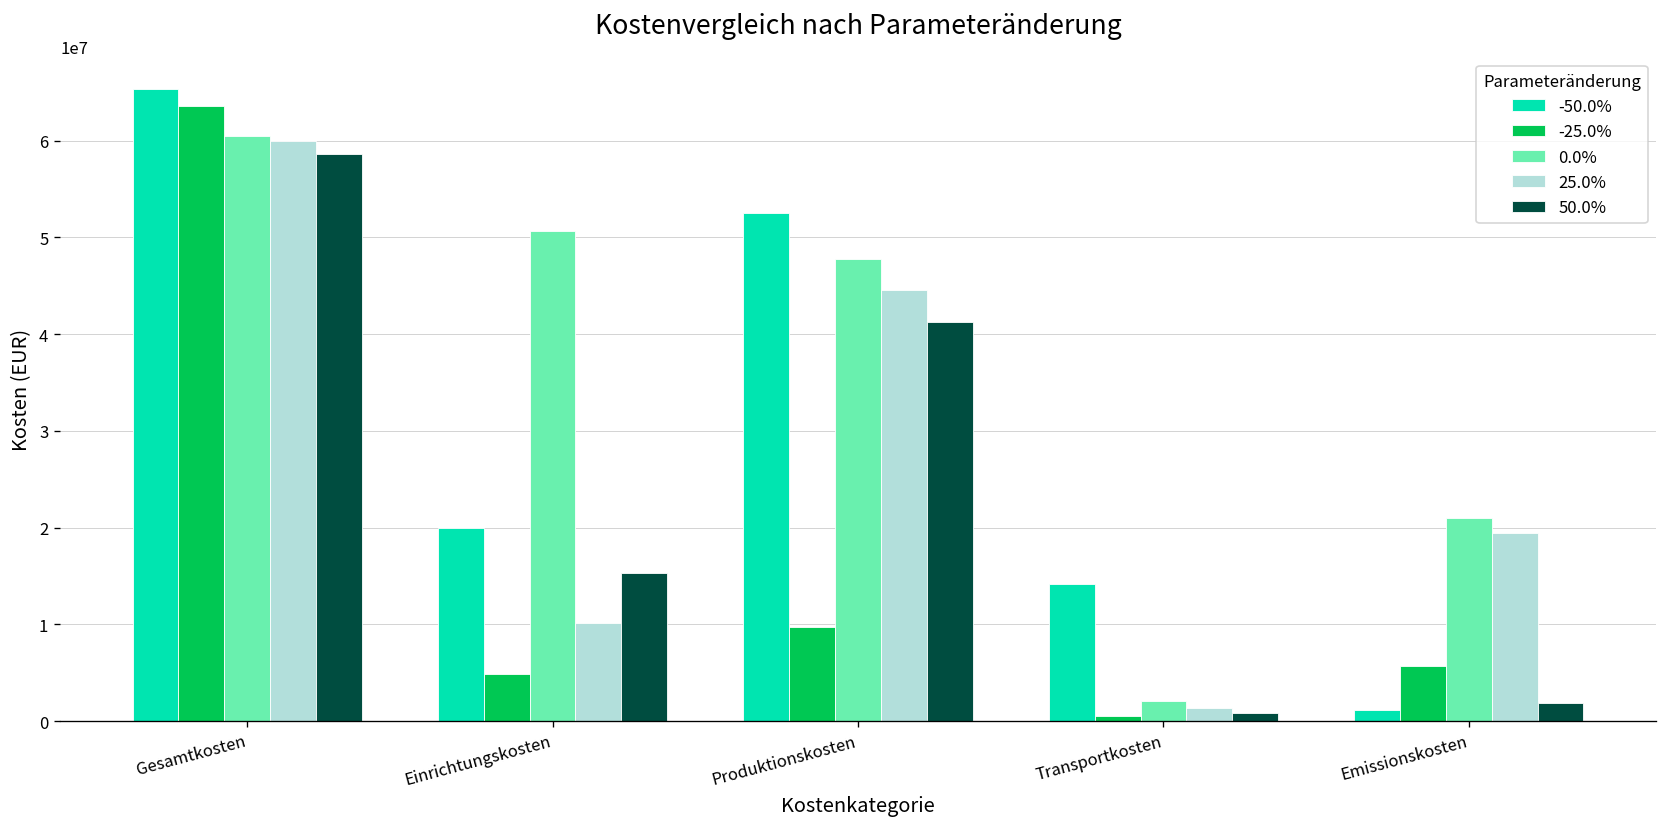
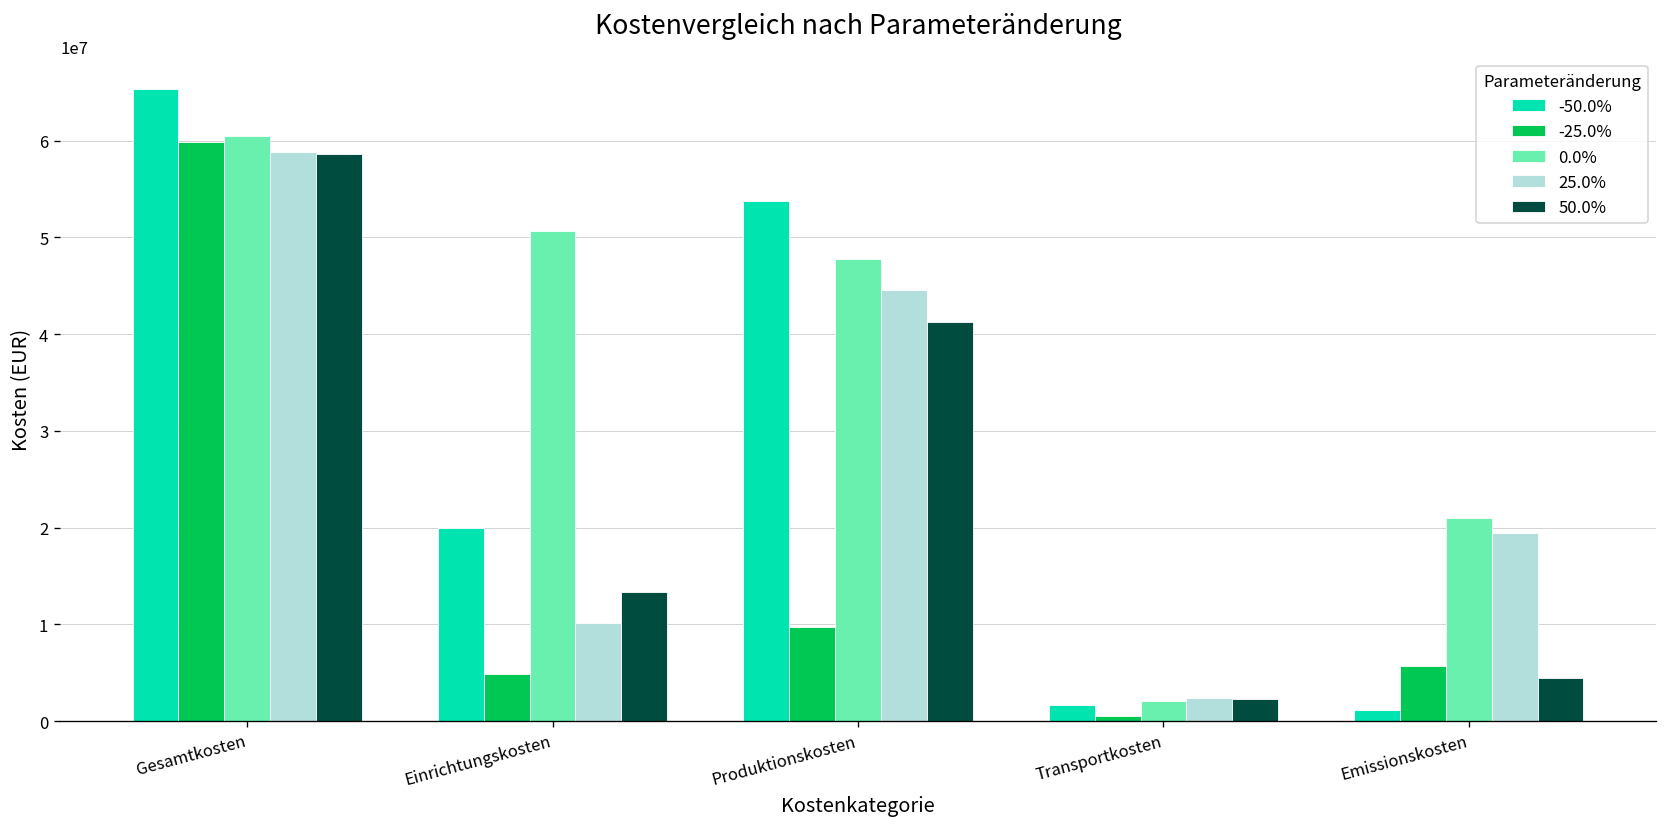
  {
    "-50.0%": {
      "Gesamtkosten": 65000000,
      "Einrichtungskosten": 20000000,
-     "Produktionskosten": 53000000,
-     "Transportkosten": 14000000,
+     "Produktionskosten": 54000000,
+     "Transportkosten": 2000000,
      "Emissionskosten": 1000000
    },
    "-25.0%": {
-     "Gesamtkosten": 64000000,
+     "Gesamtkosten": 60000000,
      "Einrichtungskosten": 5000000,
      "Produktionskosten": 10000000,
      "Transportkosten": 1000000,
      "Emissionskosten": 6000000
    },
    "0.0%": {
      "Gesamtkosten": 60000000,
      "Einrichtungskosten": 51000000,
      "Produktionskosten": 48000000,
      "Transportkosten": 2000000,
      "Emissionskosten": 21000000
    },
    "25.0%": {
-     "Gesamtkosten": 60000000,
+     "Gesamtkosten": 59000000,
      "Einrichtungskosten": 10000000,
      "Produktionskosten": 45000000,
-     "Transportkosten": 1000000,
+     "Transportkosten": 2000000,
      "Emissionskosten": 19000000
    },
    "50.0%": {
      "Gesamtkosten": 59000000,
-     "Einrichtungskosten": 15000000,
+     "Einrichtungskosten": 13000000,
      "Produktionskosten": 41000000,
-     "Transportkosten": 1000000,
-     "Emissionskosten": 2000000
+     "Transportkosten": 2000000,
+     "Emissionskosten": 4000000
    }
  }
